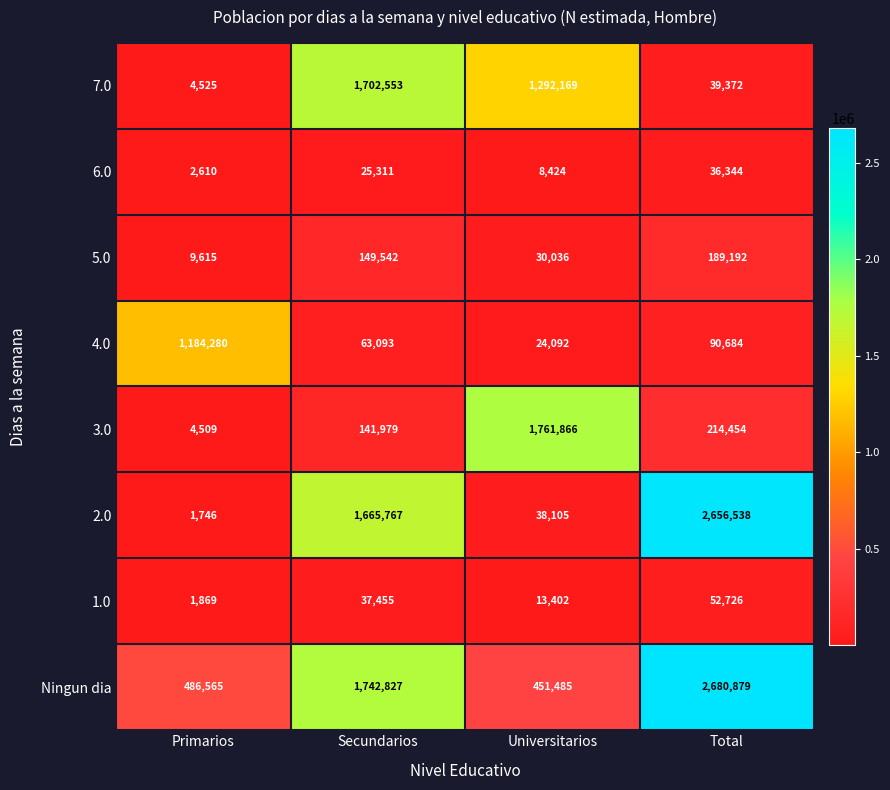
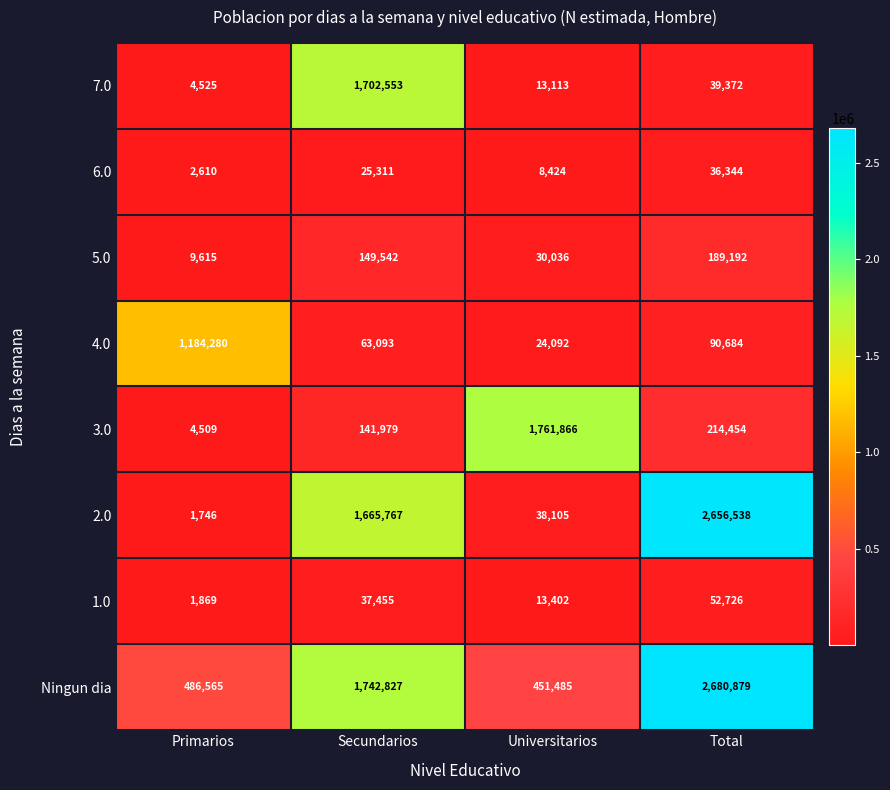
  {
    "7.0": {
      "Primarios": "4,525",
      "Secundarios": "1,702,553",
-     "Universitarios": "1,292,169",
+     "Universitarios": "13,113",
      "Total": "39,372"
    },
    "6.0": {
      "Primarios": "2,610",
      "Secundarios": "25,311",
      "Universitarios": "8,424",
      "Total": "36,344"
    },
    "5.0": {
      "Primarios": "9,615",
      "Secundarios": "149,542",
      "Universitarios": "30,036",
      "Total": "189,192"
    },
    "4.0": {
      "Primarios": "1,184,280",
      "Secundarios": "63,093",
      "Universitarios": "24,092",
      "Total": "90,684"
    },
    "3.0": {
      "Primarios": "4,509",
      "Secundarios": "141,979",
      "Universitarios": "1,761,866",
      "Total": "214,454"
    },
    "2.0": {
      "Primarios": "1,746",
      "Secundarios": "1,665,767",
      "Universitarios": "38,105",
      "Total": "2,656,538"
    },
    "1.0": {
      "Primarios": "1,869",
      "Secundarios": "37,455",
      "Universitarios": "13,402",
      "Total": "52,726"
    },
    "Ningun dia": {
      "Primarios": "486,565",
      "Secundarios": "1,742,827",
      "Universitarios": "451,485",
      "Total": "2,680,879"
    }
  }
